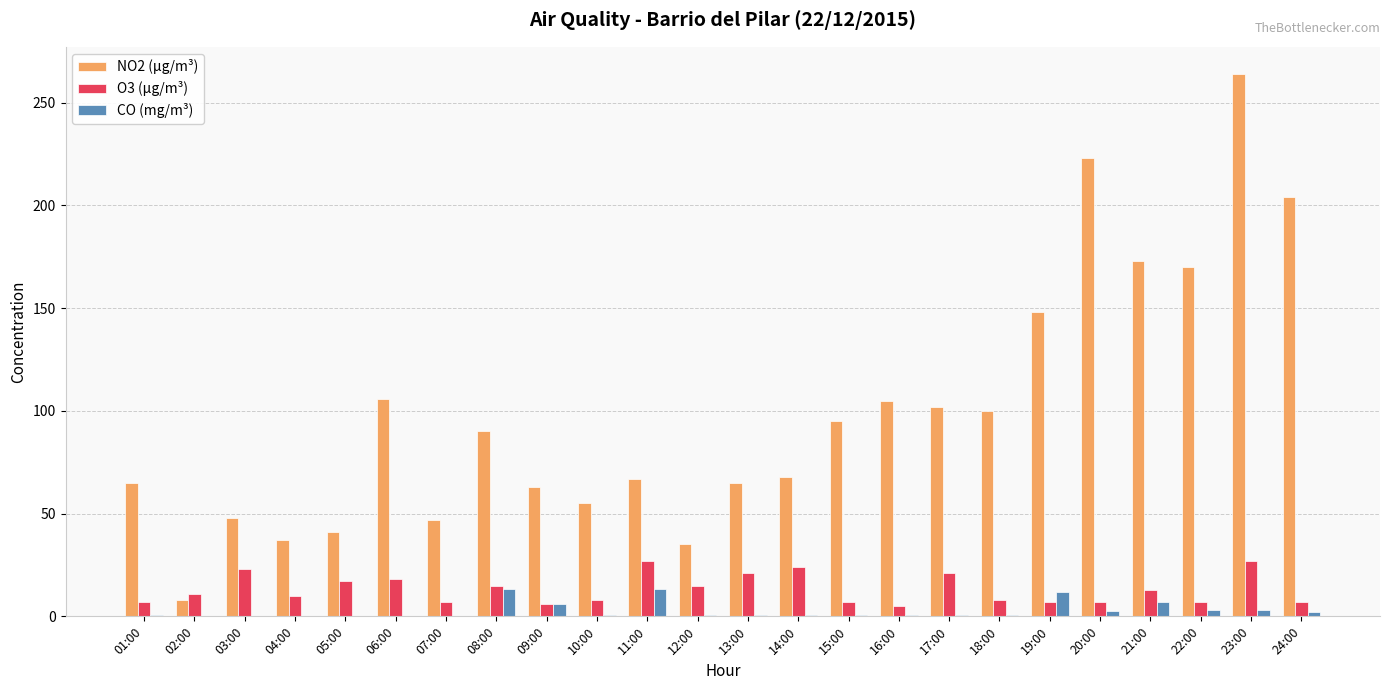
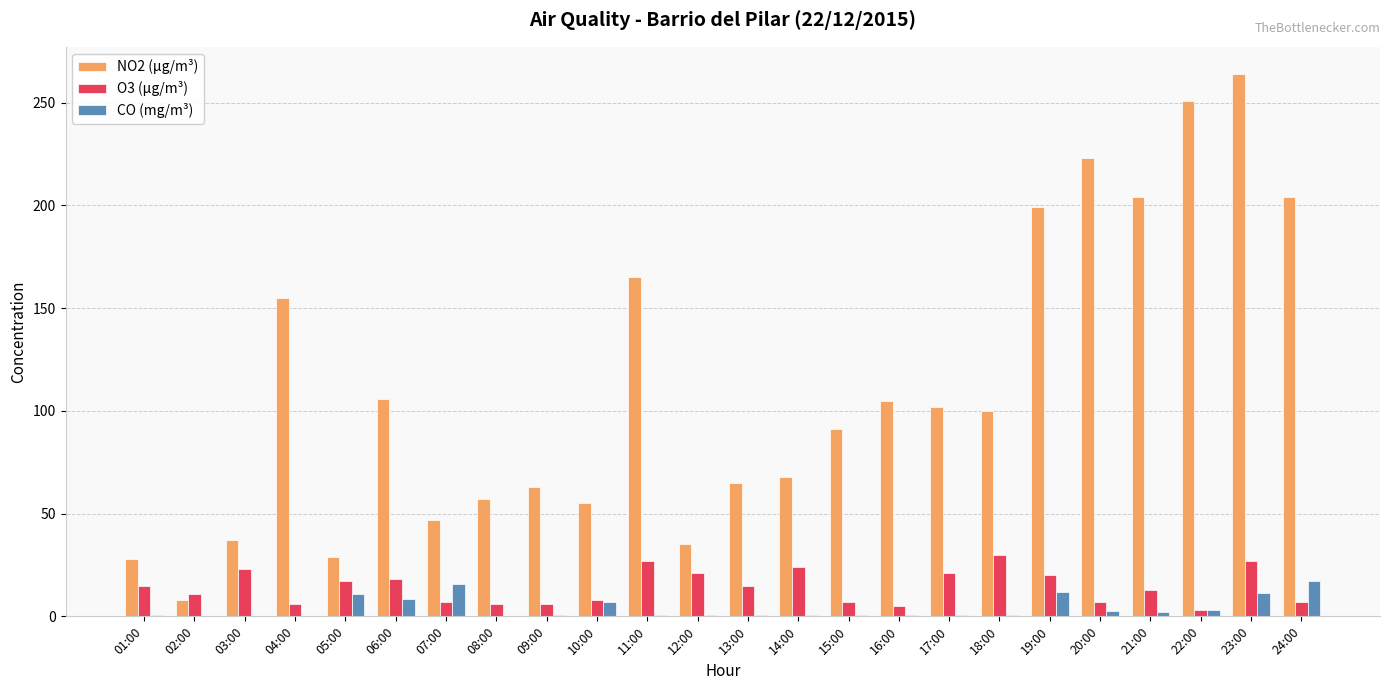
  {
    "NO2 (µg/m³)": {
-     "01:00": 65,
+     "01:00": 28,
      "02:00": 8,
-     "03:00": 48,
-     "04:00": 37,
-     "05:00": 41,
+     "03:00": 37,
+     "04:00": 155,
+     "05:00": 29,
      "06:00": 106,
      "07:00": 47,
-     "08:00": 90,
+     "08:00": 57,
      "09:00": 63,
      "10:00": 55,
-     "11:00": 67,
+     "11:00": 165,
      "12:00": 35,
      "13:00": 65,
      "14:00": 68,
-     "15:00": 95,
+     "15:00": 91,
      "16:00": 105,
      "17:00": 102,
      "18:00": 100,
-     "19:00": 148,
+     "19:00": 199,
      "20:00": 223,
-     "21:00": 173,
-     "22:00": 170,
+     "21:00": 204,
+     "22:00": 251,
      "23:00": 264,
      "24:00": 204
    },
    "O3 (µg/m³)": {
-     "01:00": 7,
+     "01:00": 15,
      "02:00": 11,
      "03:00": 23,
-     "04:00": 10,
+     "04:00": 6,
      "05:00": 17,
      "06:00": 18,
      "07:00": 7,
-     "08:00": 15,
+     "08:00": 6,
      "09:00": 6,
      "10:00": 8,
      "11:00": 27,
-     "12:00": 15,
-     "13:00": 21,
+     "12:00": 21,
+     "13:00": 15,
      "14:00": 24,
      "15:00": 7,
      "16:00": 5,
      "17:00": 21,
-     "18:00": 8,
-     "19:00": 7,
+     "18:00": 30,
+     "19:00": 20,
      "20:00": 7,
      "21:00": 13,
-     "22:00": 7,
+     "22:00": 3,
      "23:00": 27,
      "24:00": 7
    },
    "CO (mg/m³)": {
-     "05:00": 0,
-     "06:00": 0,
-     "07:00": 0,
-     "08:00": 14,
-     "09:00": 6,
-     "10:00": 1,
-     "11:00": 13,
+     "05:00": 11,
+     "06:00": 9,
+     "07:00": 16,
+     "08:00": 0,
+     "09:00": 1,
+     "10:00": 7,
+     "11:00": 1,
      "19:00": 12,
      "20:00": 3,
-     "21:00": 7,
+     "21:00": 2,
      "22:00": 3,
-     "23:00": 3,
-     "24:00": 2
+     "23:00": 11,
+     "24:00": 17
    }
  }
